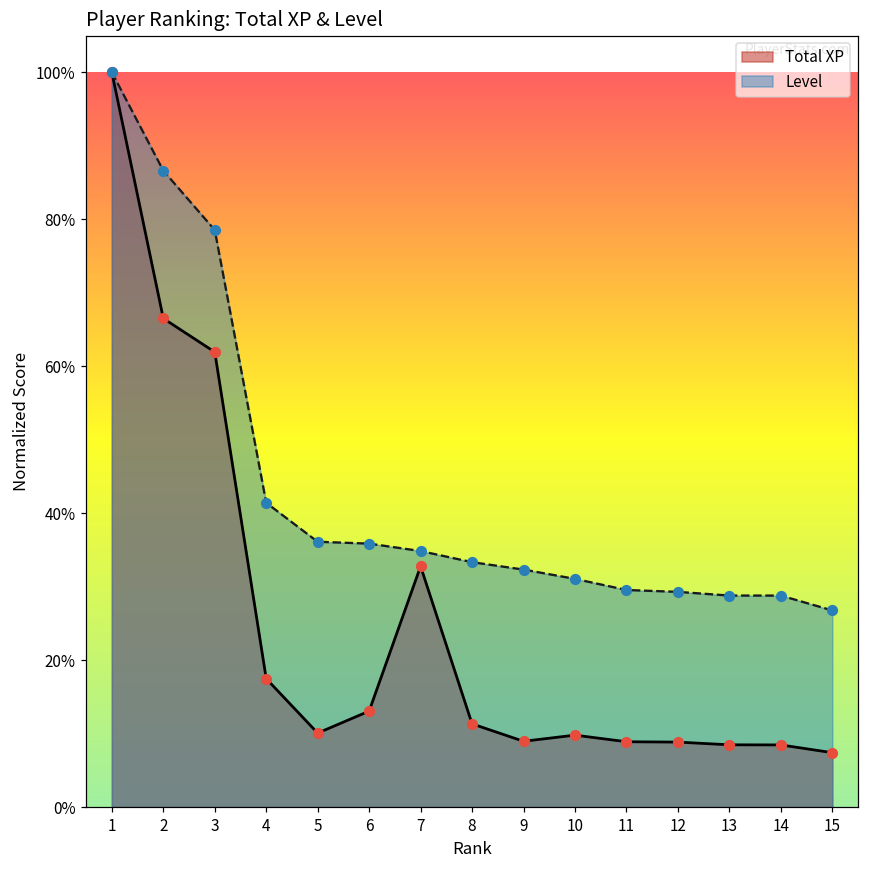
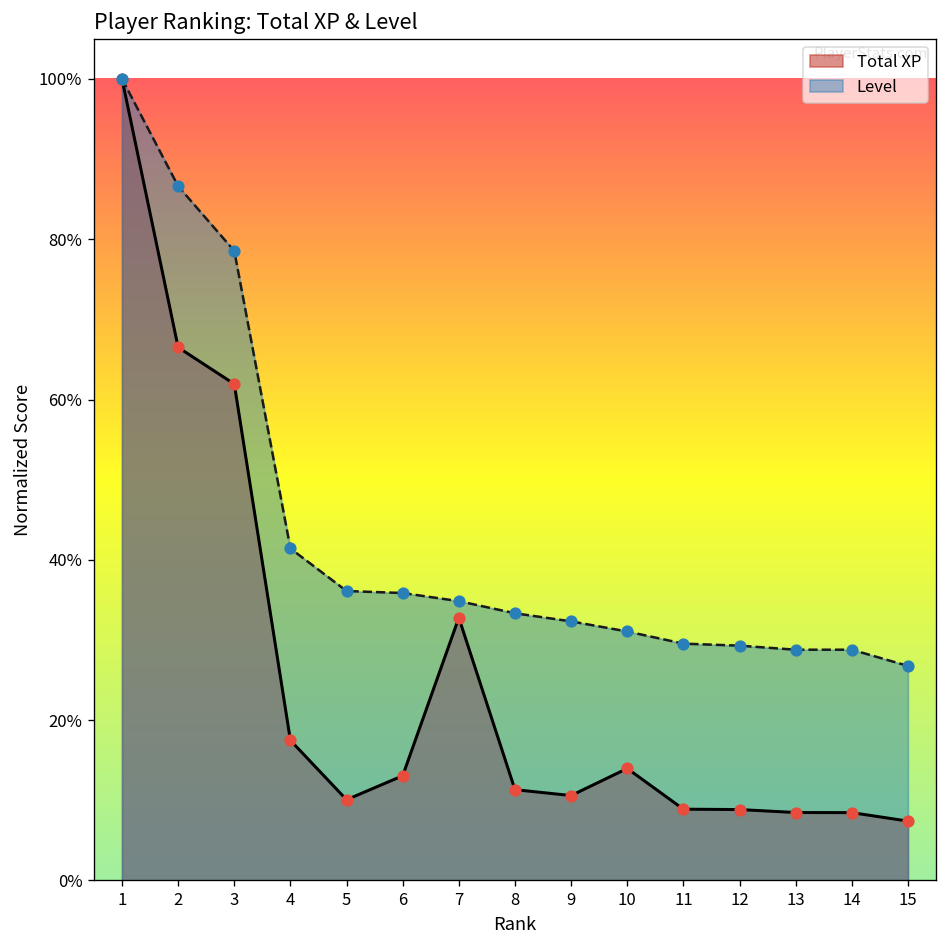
  {
    "Total XP": {
      "2": "67%",
      "3": "62%",
      "4": "17%",
      "5": "10%",
      "6": "13%",
      "7": "33%",
      "8": "11%",
-     "9": "9%",
-     "10": "10%",
+     "9": "11%",
+     "10": "14%",
      "11": "9%",
      "12": "9%",
      "13": "8%",
      "14": "8%",
      "15": "7%"
    },
    "Level": {
      "2": "87%",
      "3": "79%",
      "4": "41%",
      "5": "36%",
      "6": "36%",
      "7": "35%",
      "8": "33%",
      "9": "32%",
      "10": "31%",
      "11": "30%",
      "12": "29%",
      "13": "29%",
      "14": "29%",
      "15": "27%"
    }
  }
